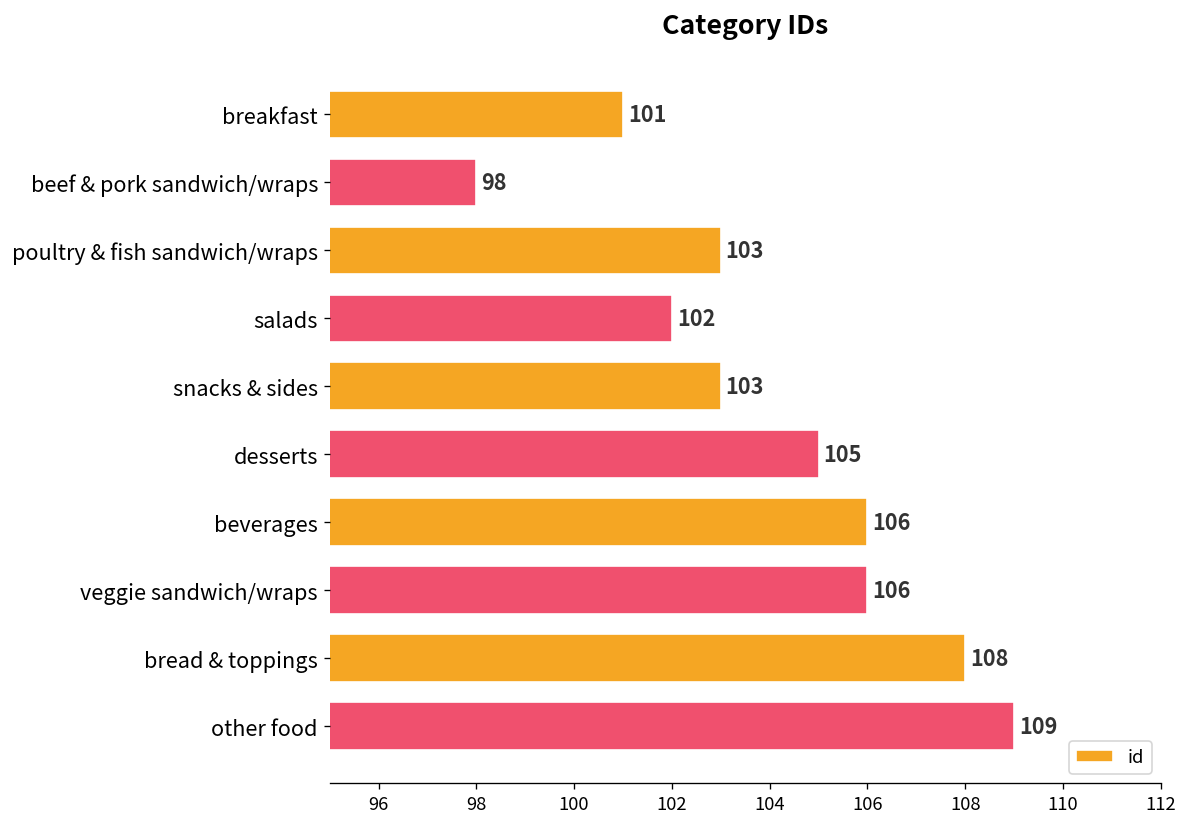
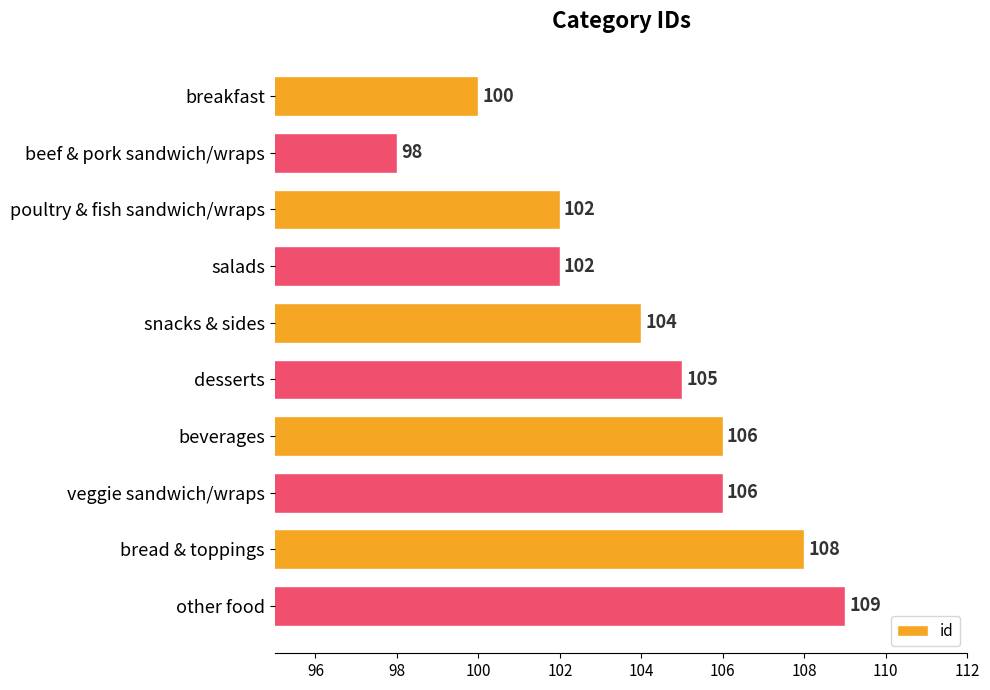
  {
-   "breakfast": 101,
+   "breakfast": 100,
    "beef & pork sandwich/wraps": 98,
-   "poultry & fish sandwich/wraps": 103,
+   "poultry & fish sandwich/wraps": 102,
    "salads": 102,
-   "snacks & sides": 103,
+   "snacks & sides": 104,
    "desserts": 105,
    "beverages": 106,
    "veggie sandwich/wraps": 106,
    "bread & toppings": 108,
    "other food": 109
  }
